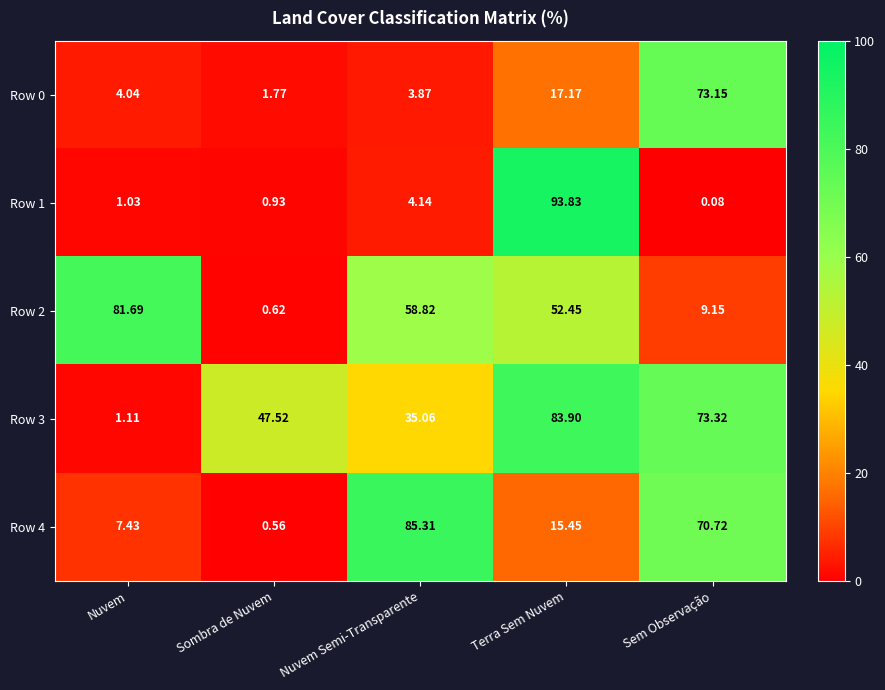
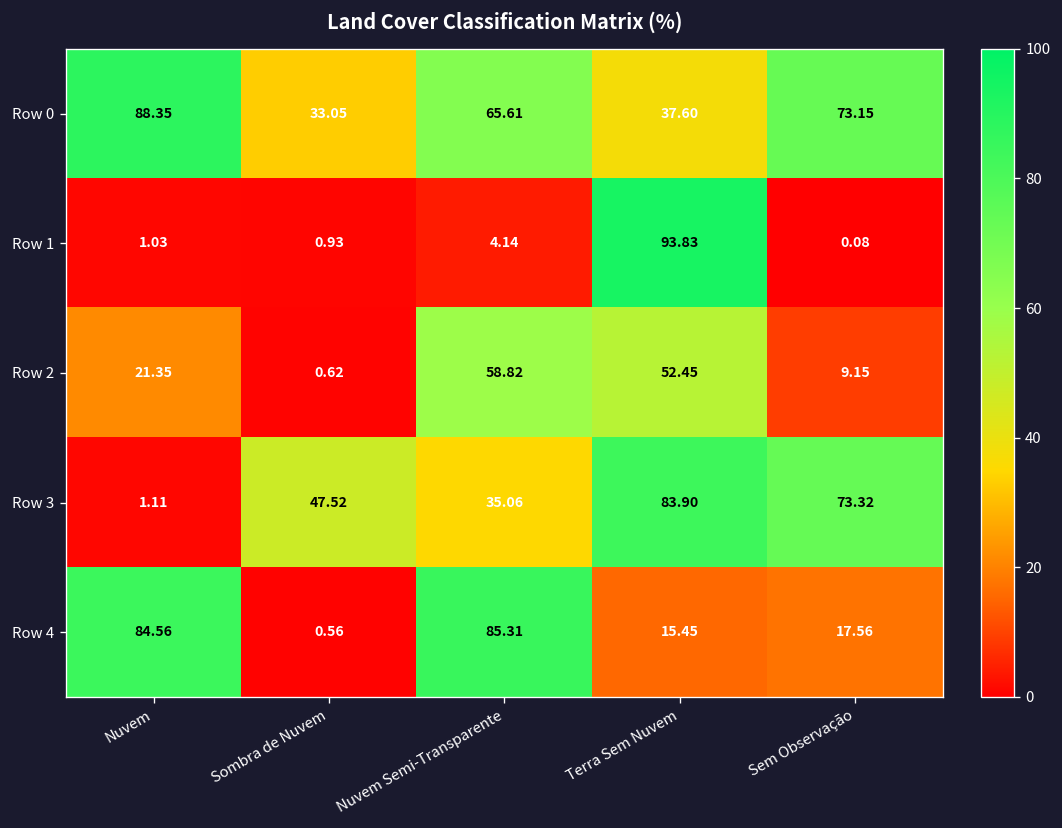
  {
    "Row 0": {
-     "Nuvem": 4.04,
-     "Sombra de Nuvem": 1.77,
-     "Nuvem Semi-Transparente": 3.87,
-     "Terra Sem Nuvem": 17.17,
+     "Nuvem": 88.35,
+     "Sombra de Nuvem": 33.05,
+     "Nuvem Semi-Transparente": 65.61,
+     "Terra Sem Nuvem": 37.60,
      "Sem Observação": 73.15
    },
    "Row 1": {
      "Nuvem": 1.03,
      "Sombra de Nuvem": 0.93,
      "Nuvem Semi-Transparente": 4.14,
      "Terra Sem Nuvem": 93.83,
      "Sem Observação": 0.08
    },
    "Row 2": {
-     "Nuvem": 81.69,
+     "Nuvem": 21.35,
      "Sombra de Nuvem": 0.62,
      "Nuvem Semi-Transparente": 58.82,
      "Terra Sem Nuvem": 52.45,
      "Sem Observação": 9.15
    },
    "Row 3": {
      "Nuvem": 1.11,
      "Sombra de Nuvem": 47.52,
      "Nuvem Semi-Transparente": 35.06,
      "Terra Sem Nuvem": 83.90,
      "Sem Observação": 73.32
    },
    "Row 4": {
-     "Nuvem": 7.43,
+     "Nuvem": 84.56,
      "Sombra de Nuvem": 0.56,
      "Nuvem Semi-Transparente": 85.31,
      "Terra Sem Nuvem": 15.45,
-     "Sem Observação": 70.72
+     "Sem Observação": 17.56
    }
  }
